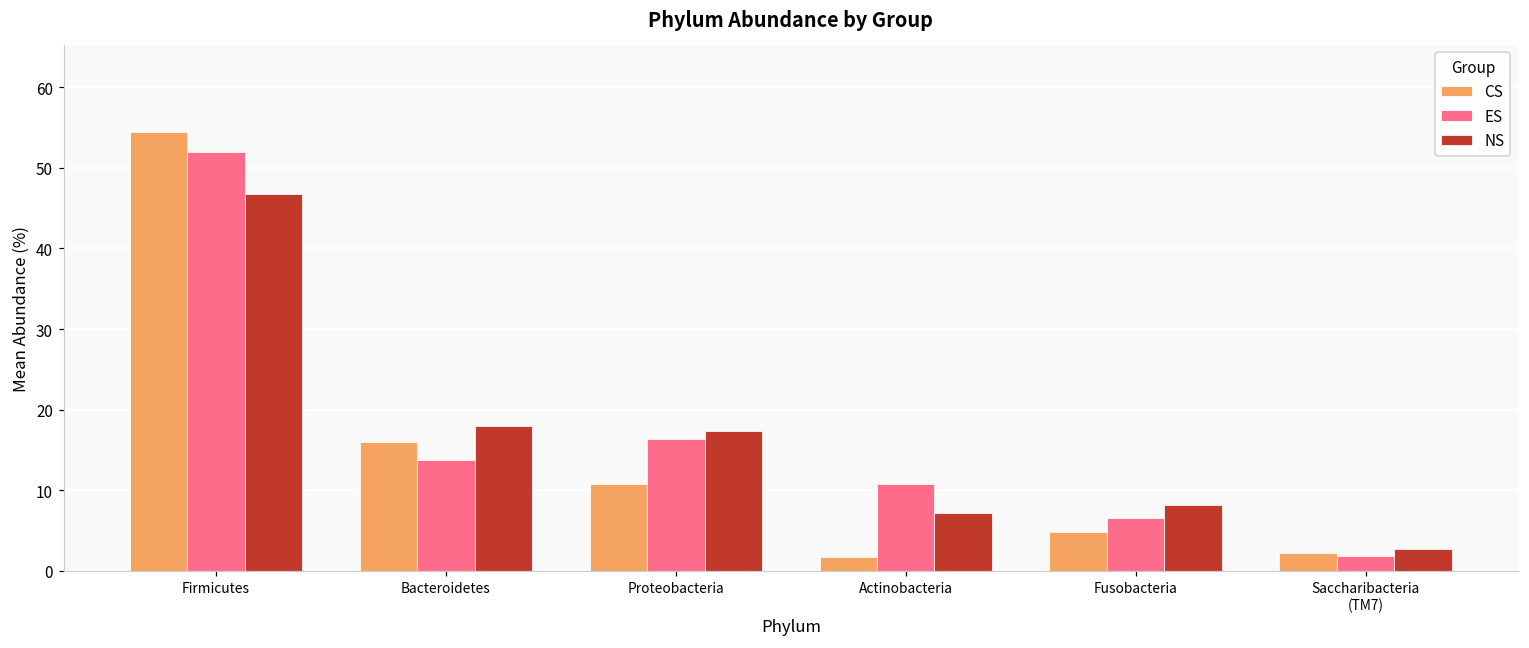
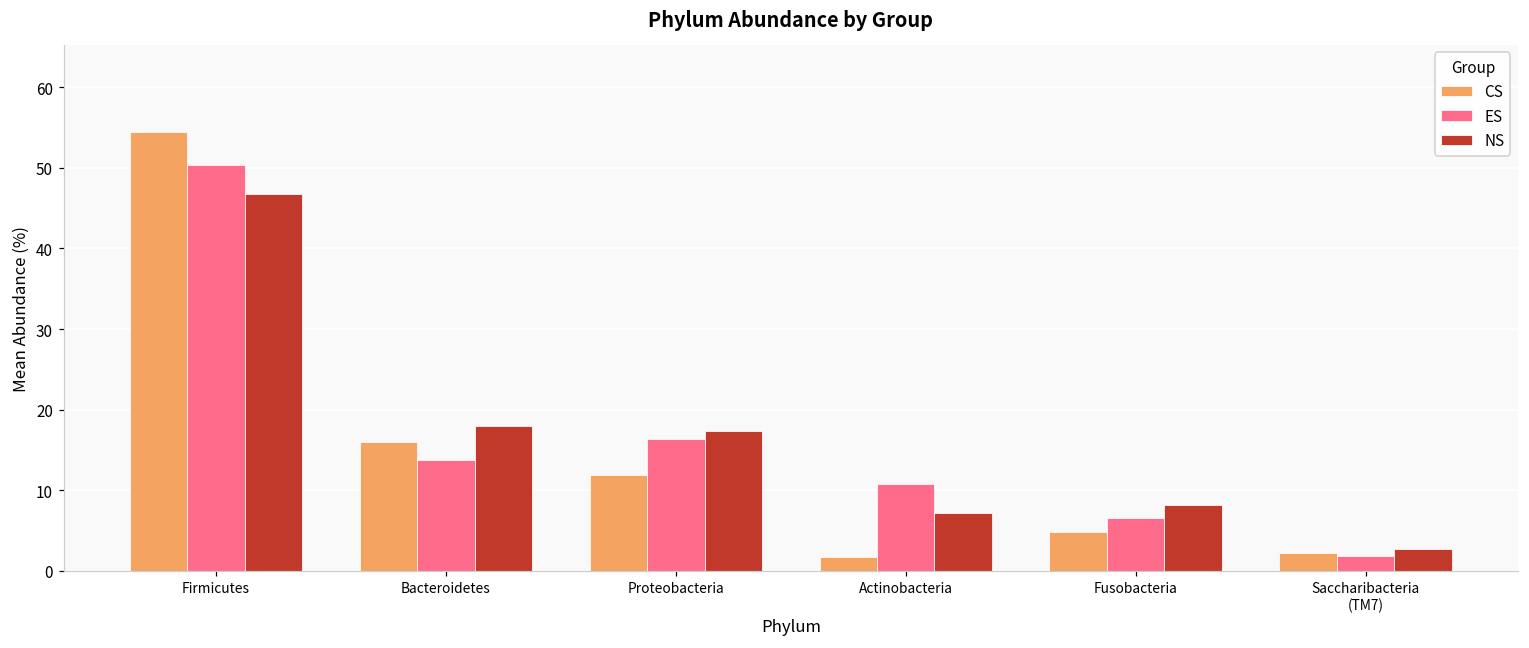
  {
    "CS": {
      "Firmicutes": 54,
      "Bacteroidetes": 16,
-     "Proteobacteria": 11,
+     "Proteobacteria": 12,
      "Actinobacteria": 2,
      "Fusobacteria": 5,
      "Saccharibacteria (TM7)": 2
    },
    "ES": {
-     "Firmicutes": 52,
+     "Firmicutes": 50,
      "Bacteroidetes": 14,
      "Proteobacteria": 16,
      "Actinobacteria": 11,
      "Fusobacteria": 7,
      "Saccharibacteria (TM7)": 2
    },
    "NS": {
      "Firmicutes": 47,
      "Bacteroidetes": 18,
      "Proteobacteria": 17,
      "Actinobacteria": 7,
      "Fusobacteria": 8,
      "Saccharibacteria (TM7)": 3
    }
  }
